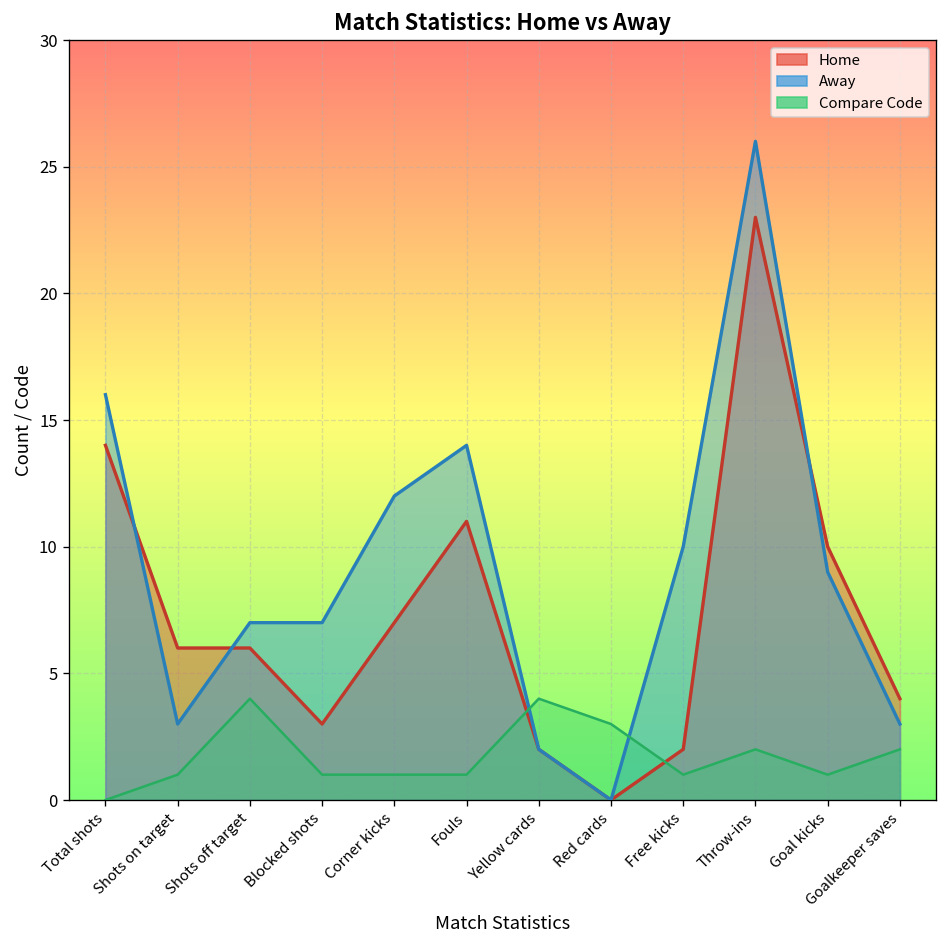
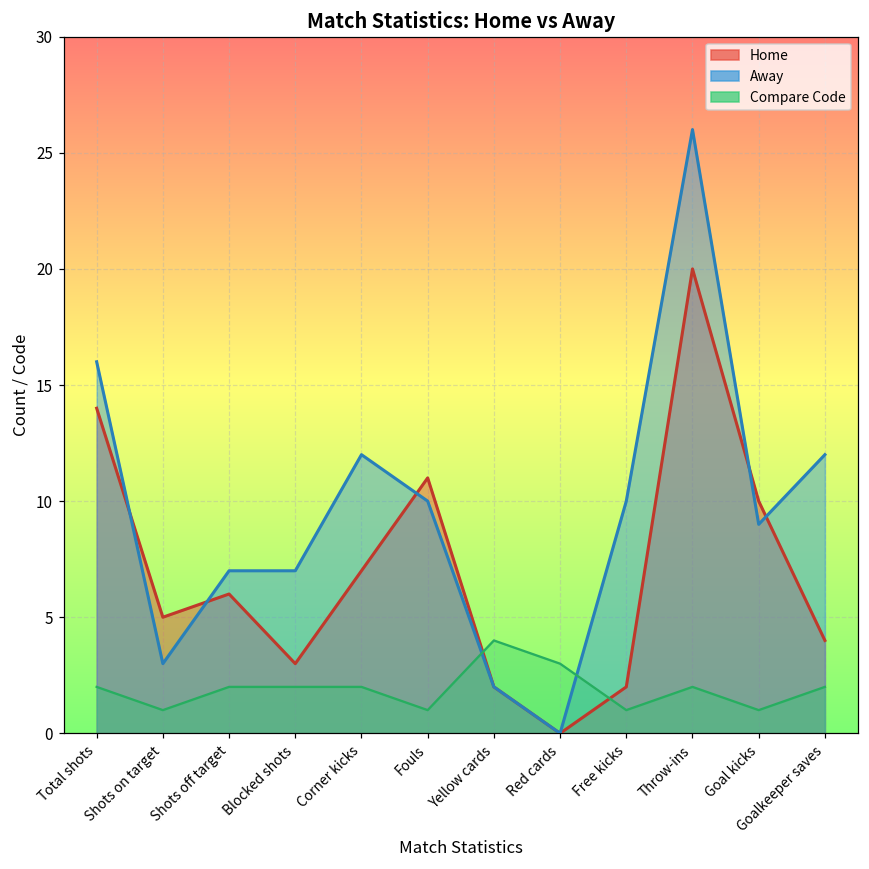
  {
    "Home": {
      "Total shots": 14,
-     "Shots on target": 6,
+     "Shots on target": 5,
      "Shots off target": 6,
      "Blocked shots": 3,
      "Corner kicks": 7,
      "Fouls": 11,
      "Free kicks": 2,
-     "Throw-ins": 23,
+     "Throw-ins": 20,
      "Goal kicks": 10,
      "Goalkeeper saves": 4
    },
    "Away": {
      "Total shots": 16,
      "Shots on target": 3,
      "Shots off target": 7,
      "Blocked shots": 7,
      "Corner kicks": 12,
-     "Fouls": 14,
+     "Fouls": 10,
      "Free kicks": 10,
      "Throw-ins": 26,
      "Goal kicks": 9,
-     "Goalkeeper saves": 3
+     "Goalkeeper saves": 12
    },
    "Compare Code": {
-     "Total shots": 0,
+     "Total shots": 2,
      "Shots on target": 1,
-     "Shots off target": 4,
-     "Blocked shots": 1,
-     "Corner kicks": 1,
+     "Shots off target": 2,
+     "Blocked shots": 2,
+     "Corner kicks": 2,
      "Fouls": 1,
      "Yellow cards": 4,
      "Red cards": 3,
      "Free kicks": 1,
      "Throw-ins": 2,
      "Goal kicks": 1,
      "Goalkeeper saves": 2
    }
  }
